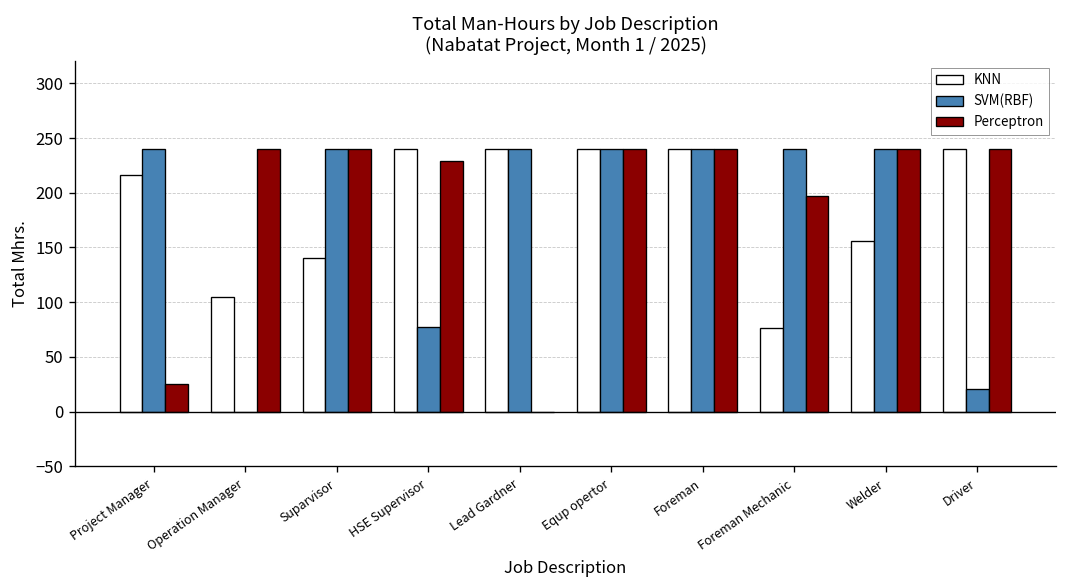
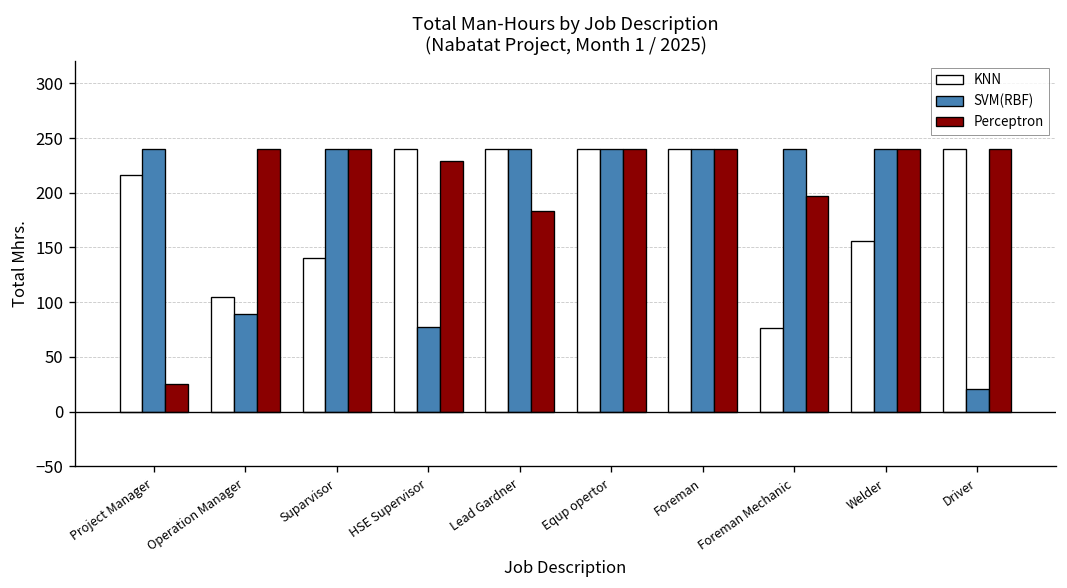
  {
    "KNN": {
      "Project Manager": 220,
      "Operation Manager": 110,
      "Suparvisor": 140,
      "HSE Supervisor": 240,
      "Lead Gardner": 240,
      "Equp opertor": 240,
      "Foreman": 240,
      "Foreman Mechanic": 80,
      "Welder": 160,
      "Driver": 240
    },
    "SVM(RBF)": {
      "Project Manager": 240,
-     "Operation Manager": 0,
+     "Operation Manager": 90,
      "Suparvisor": 240,
      "HSE Supervisor": 80,
      "Lead Gardner": 240,
      "Equp opertor": 240,
      "Foreman": 240,
      "Foreman Mechanic": 240,
      "Welder": 240,
      "Driver": 20
    },
    "Perceptron": {
      "Project Manager": 30,
      "Operation Manager": 240,
      "Suparvisor": 240,
      "HSE Supervisor": 230,
-     "Lead Gardner": 0,
+     "Lead Gardner": 180,
      "Equp opertor": 240,
      "Foreman": 240,
      "Foreman Mechanic": 200,
      "Welder": 240,
      "Driver": 240
    }
  }
